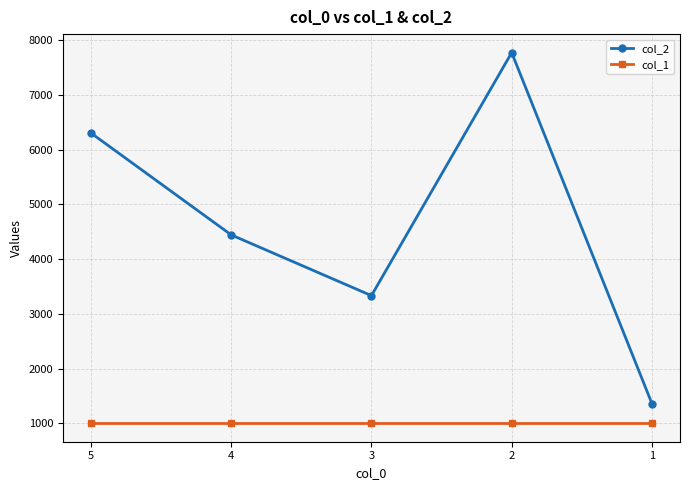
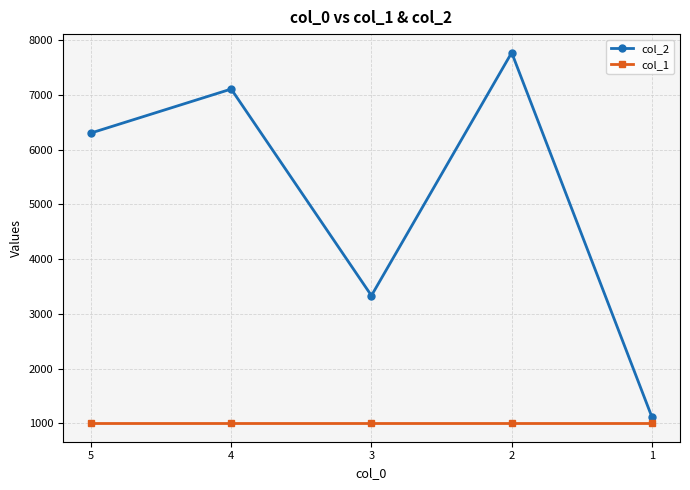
  {
    "col_2": {
      "5": 6300,
-     "4": 4400,
+     "4": 7100,
      "3": 3300,
      "2": 7800,
-     "1": 1400
+     "1": 1100
    },
    "col_1": {
      "5": 1000,
      "4": 1000,
      "3": 1000,
      "2": 1000,
      "1": 1000
    }
  }
